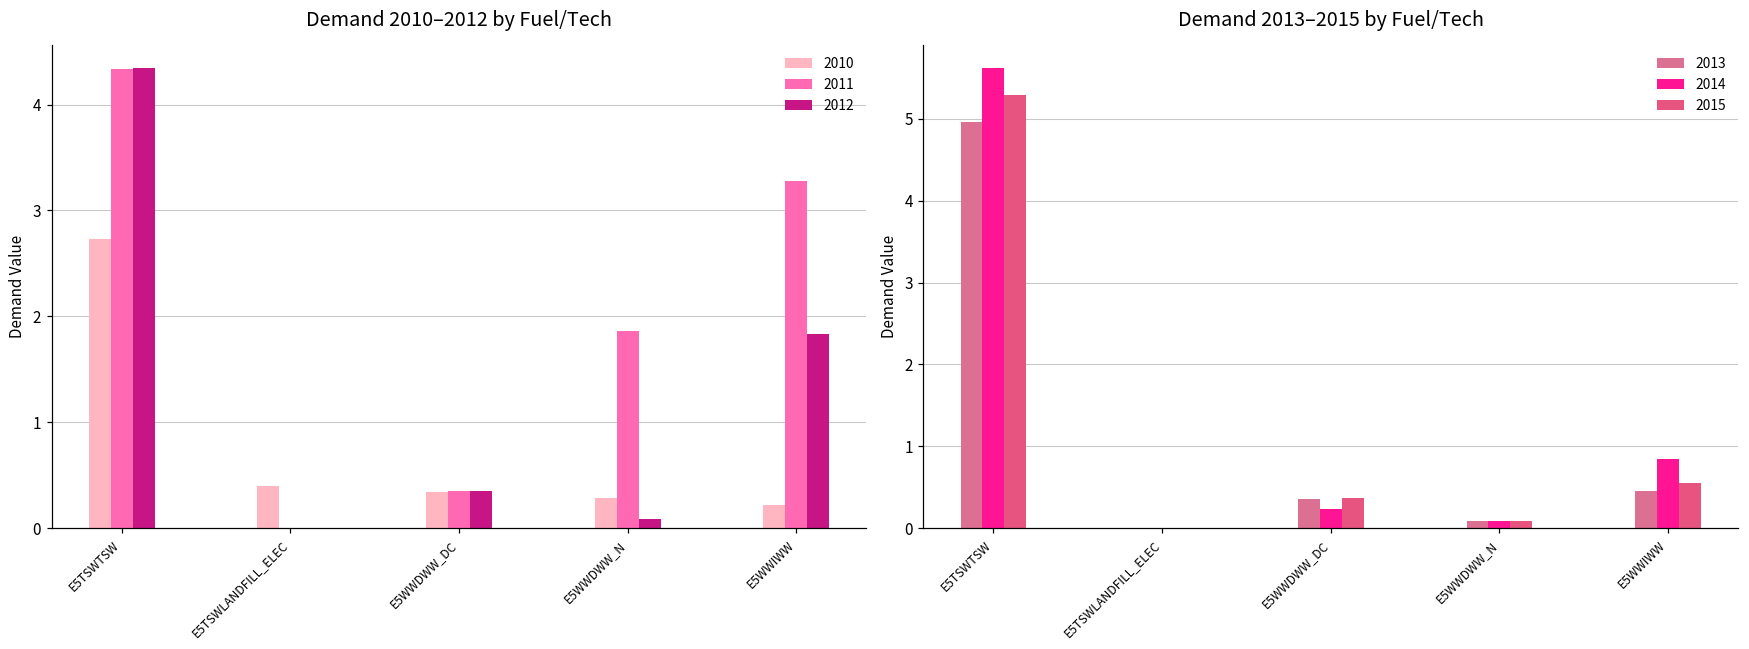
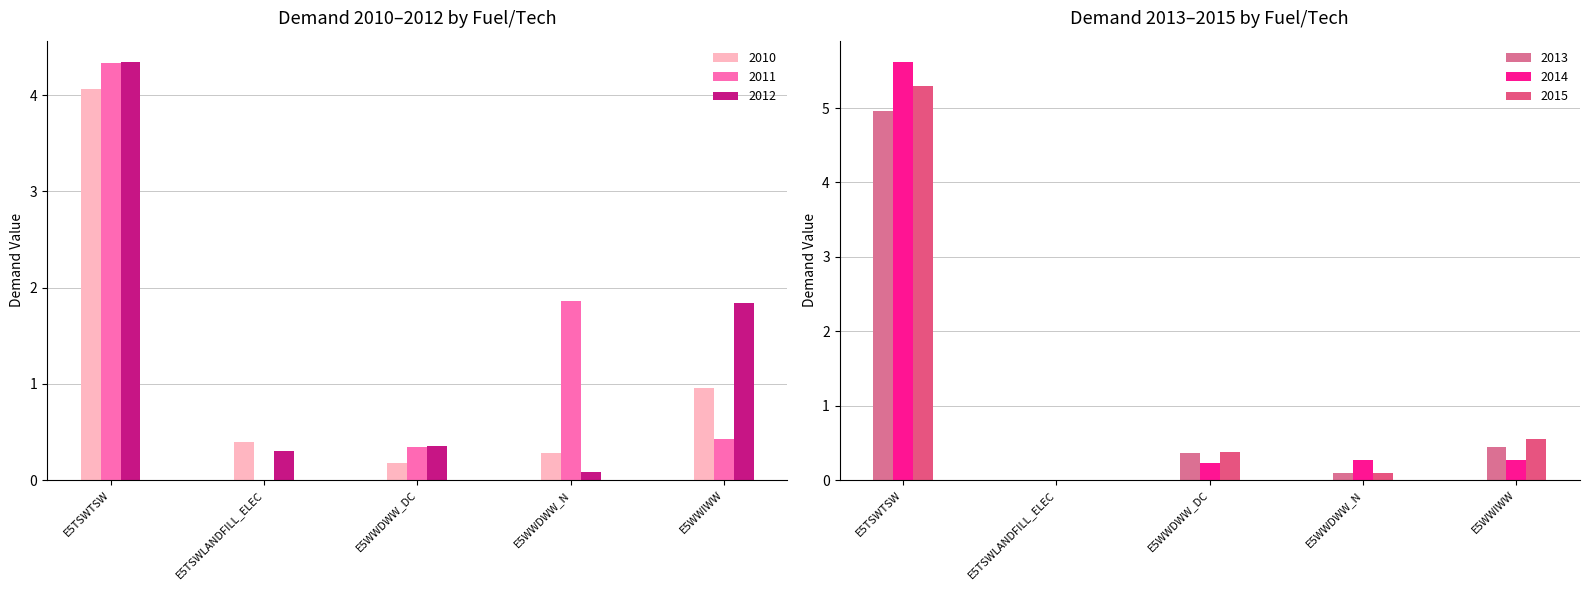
  {
    "Demand 2010–2012 by Fuel/Tech": {
      "2010": {
-       "E5TSWTSW": 2.7,
+       "E5TSWTSW": 4.1,
        "E5TSWLANDFILL_ELEC": 0.4,
-       "E5WWDWW_DC": 0.3,
+       "E5WWDWW_DC": 0.2,
        "E5WWDWW_N": 0.3,
-       "E5WWIWW": 0.2
+       "E5WWIWW": 1.0
      },
      "2011": {
        "E5TSWTSW": 4.3,
        "E5TSWLANDFILL_ELEC": 0.0,
        "E5WWDWW_DC": 0.3,
        "E5WWDWW_N": 1.9,
-       "E5WWIWW": 3.3
+       "E5WWIWW": 0.4
      },
      "2012": {
        "E5TSWTSW": 4.3,
-       "E5TSWLANDFILL_ELEC": 0.0,
+       "E5TSWLANDFILL_ELEC": 0.3,
        "E5WWDWW_DC": 0.4,
        "E5WWDWW_N": 0.1,
        "E5WWIWW": 1.8
      }
    },
    "Demand 2013–2015 by Fuel/Tech": {
      "2014": {
        "E5TSWTSW": 5.6,
        "E5TSWLANDFILL_ELEC": 0.0,
        "E5WWDWW_DC": 0.2,
-       "E5WWDWW_N": 0.1,
-       "E5WWIWW": 0.8
+       "E5WWDWW_N": 0.3,
+       "E5WWIWW": 0.3
      }
    }
  }
